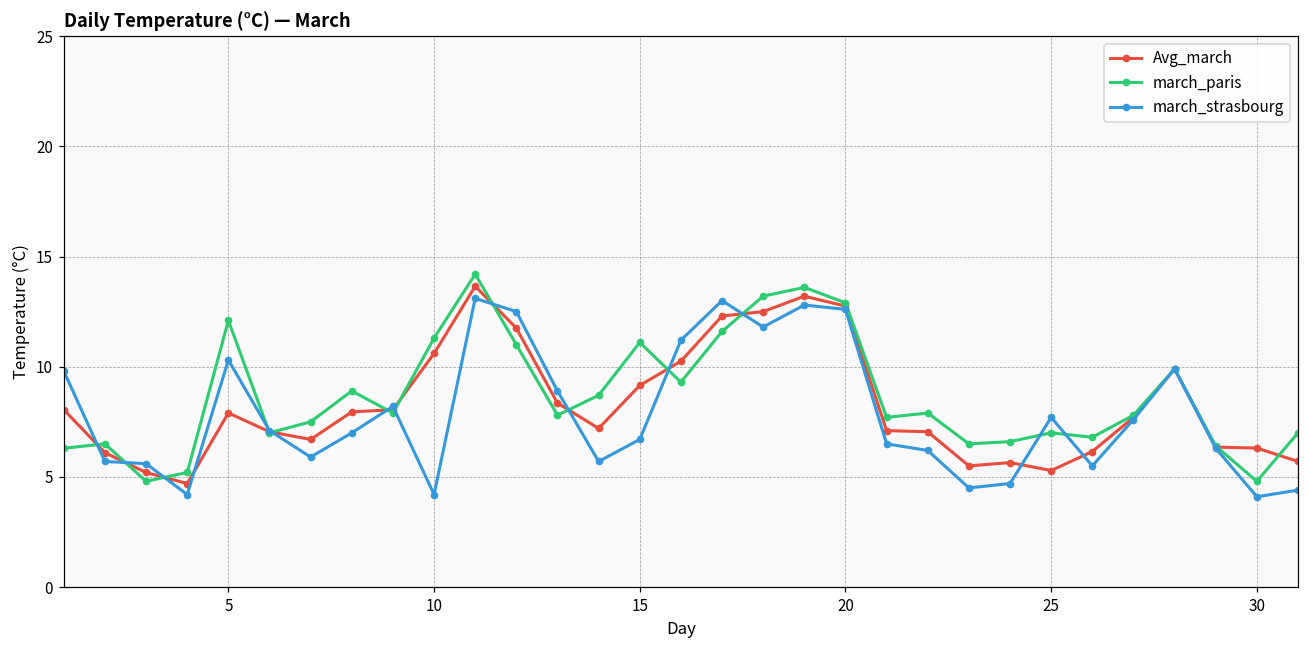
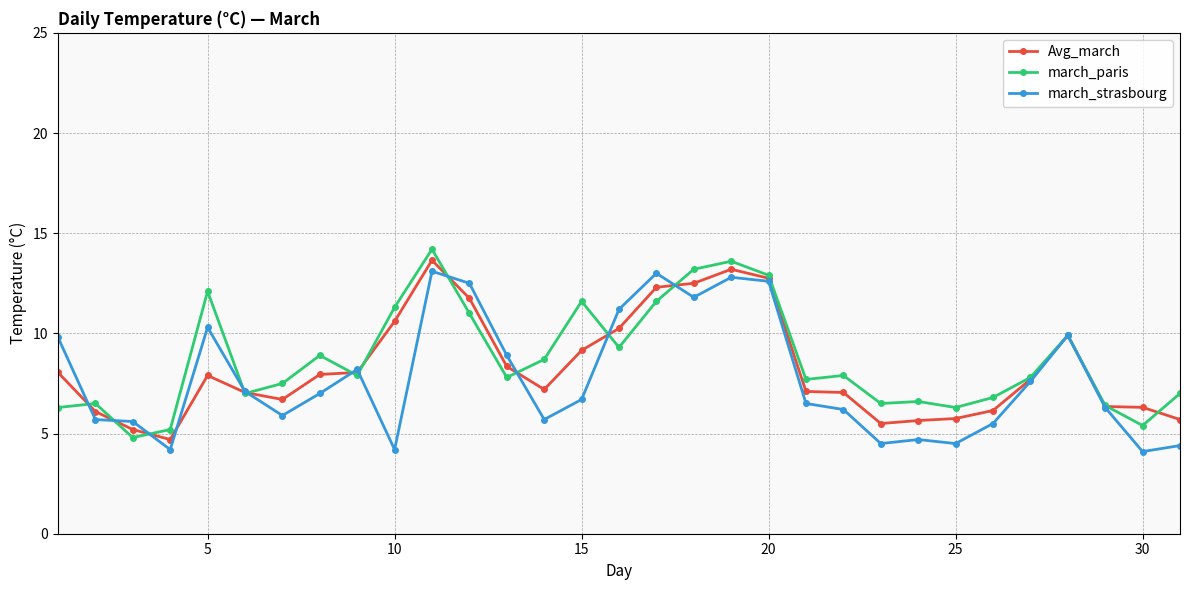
  {
    "Avg_march": {
      "5": 7.9,
      "10": 10.6,
      "15": 9.2,
      "20": 12.8,
-     "25": 5.3,
+     "25": 5.8,
      "30": 6.3
    },
    "march_paris": {
      "5": 12.1,
      "10": 11.3,
-     "15": 11.1,
+     "15": 11.6,
      "20": 12.9,
-     "25": 7.0,
-     "30": 4.8
+     "25": 6.3,
+     "30": 5.4
    },
    "march_strasbourg": {
      "5": 10.3,
      "10": 4.2,
      "15": 6.7,
      "20": 12.6,
-     "25": 7.7,
+     "25": 4.5,
      "30": 4.1
    }
  }
